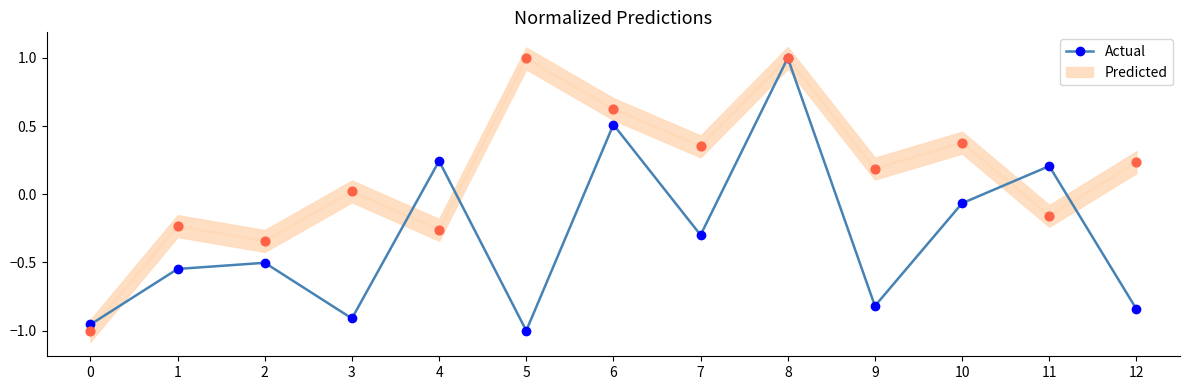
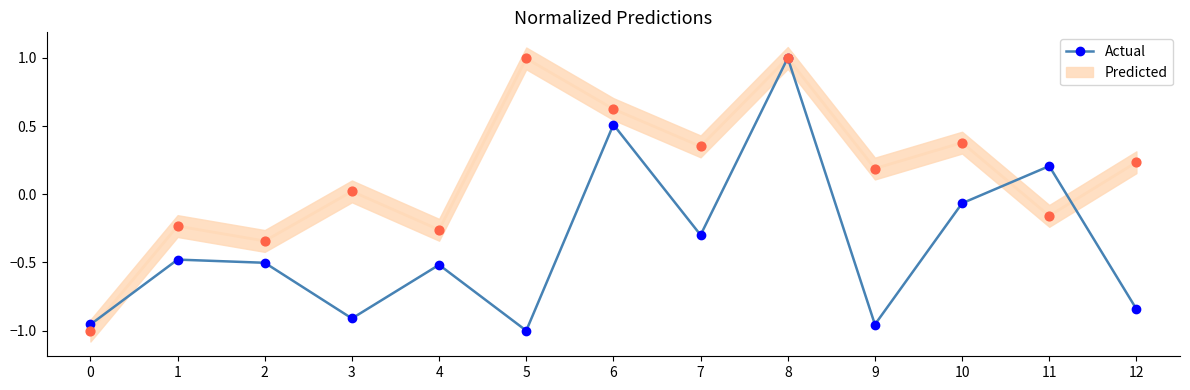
  {
    "Actual": {
      "0": -0.95,
-     "1": -0.55,
+     "1": -0.48,
      "2": -0.50,
      "3": -0.91,
-     "4": 0.24,
+     "4": -0.52,
      "5": -1.00,
      "6": 0.51,
      "7": -0.30,
-     "9": -0.82,
+     "9": -0.95,
      "10": -0.07,
      "11": 0.21,
      "12": -0.84
    }
  }
